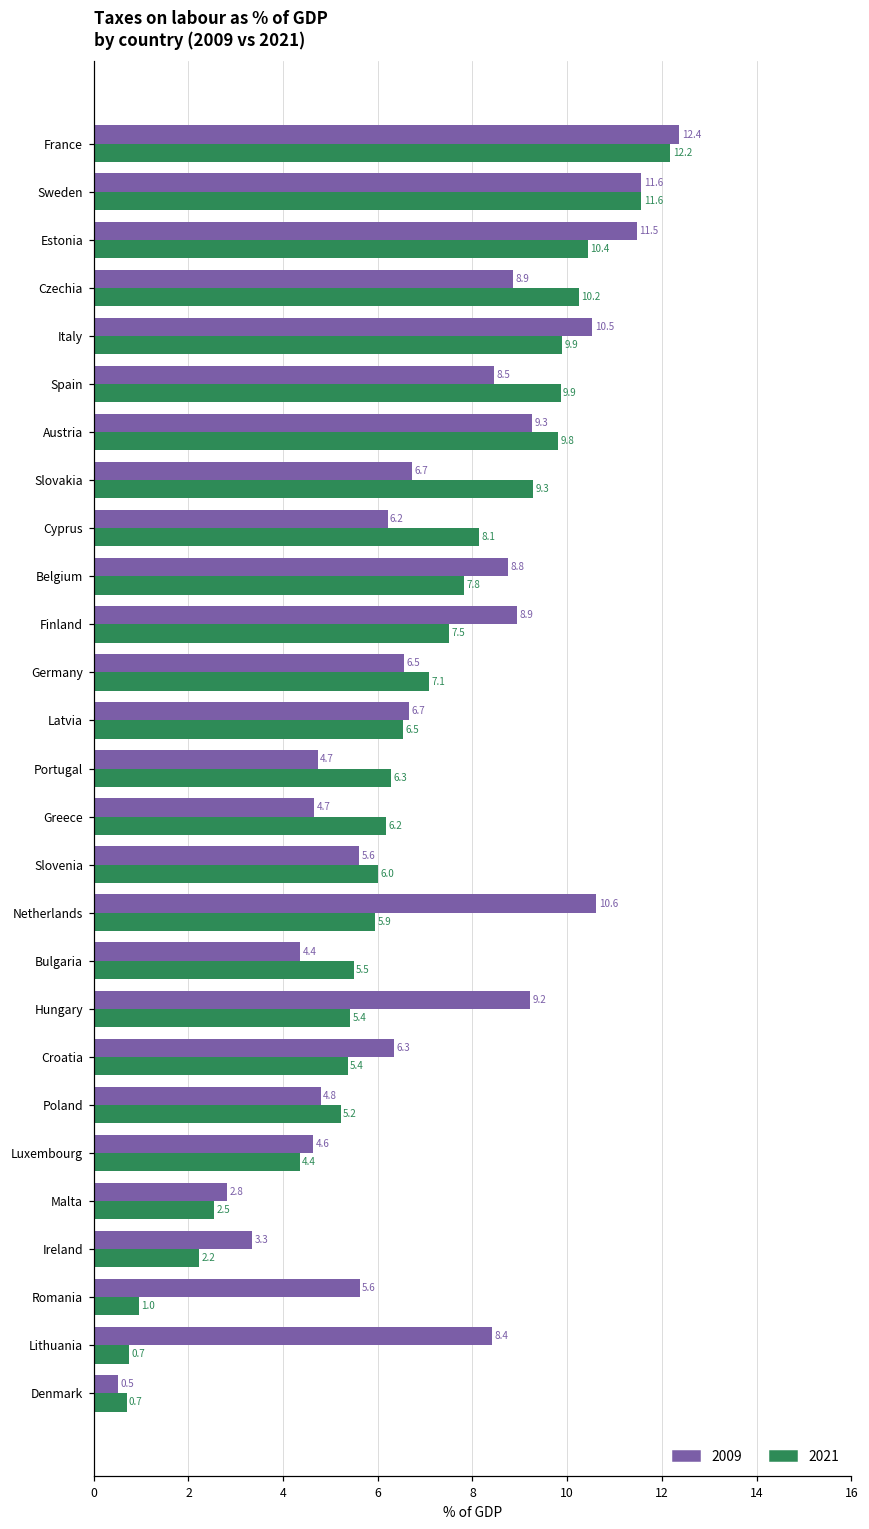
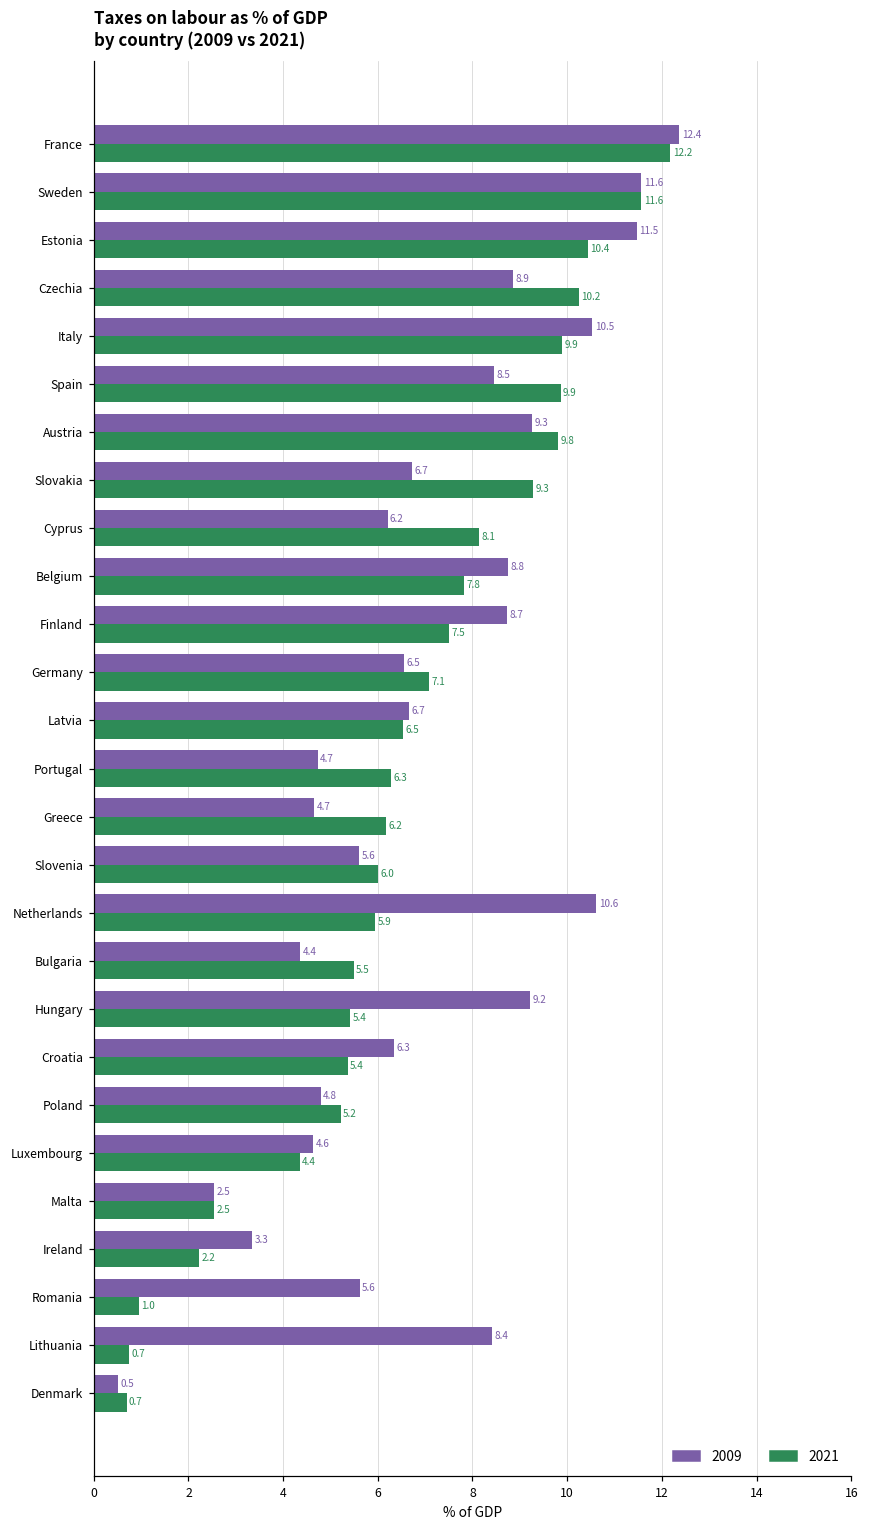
  {
    "2009": {
      "France": 12.4,
      "Sweden": 11.6,
      "Estonia": 11.5,
      "Czechia": 8.9,
      "Italy": 10.5,
      "Spain": 8.5,
      "Austria": 9.3,
      "Slovakia": 6.7,
      "Cyprus": 6.2,
      "Belgium": 8.8,
-     "Finland": 8.9,
+     "Finland": 8.7,
      "Germany": 6.5,
      "Latvia": 6.7,
      "Portugal": 4.7,
      "Greece": 4.7,
      "Slovenia": 5.6,
      "Netherlands": 10.6,
      "Bulgaria": 4.4,
      "Hungary": 9.2,
      "Croatia": 6.3,
      "Poland": 4.8,
      "Luxembourg": 4.6,
-     "Malta": 2.8,
+     "Malta": 2.5,
      "Ireland": 3.3,
      "Romania": 5.6,
      "Lithuania": 8.4,
      "Denmark": 0.5
    },
    "2021": {
      "France": 12.2,
      "Sweden": 11.6,
      "Estonia": 10.4,
      "Czechia": 10.2,
      "Italy": 9.9,
      "Spain": 9.9,
      "Austria": 9.8,
      "Slovakia": 9.3,
      "Cyprus": 8.1,
      "Belgium": 7.8,
      "Finland": 7.5,
      "Germany": 7.1,
      "Latvia": 6.5,
      "Portugal": 6.3,
      "Greece": 6.2,
      "Slovenia": 6.0,
      "Netherlands": 5.9,
      "Bulgaria": 5.5,
      "Hungary": 5.4,
      "Croatia": 5.4,
      "Poland": 5.2,
      "Luxembourg": 4.4,
      "Malta": 2.5,
      "Ireland": 2.2,
      "Romania": 1.0,
      "Lithuania": 0.7,
      "Denmark": 0.7
    }
  }
